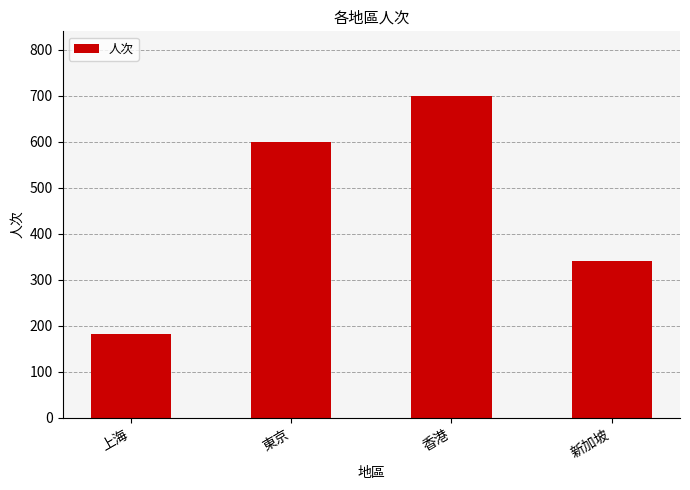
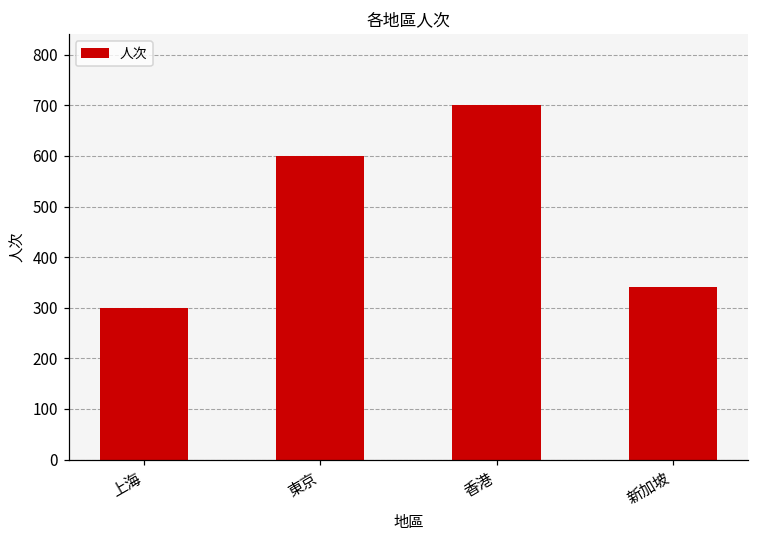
  {
-   "上海": 180,
+   "上海": 300,
    "東京": 600,
    "香港": 700,
    "新加坡": 340
  }
